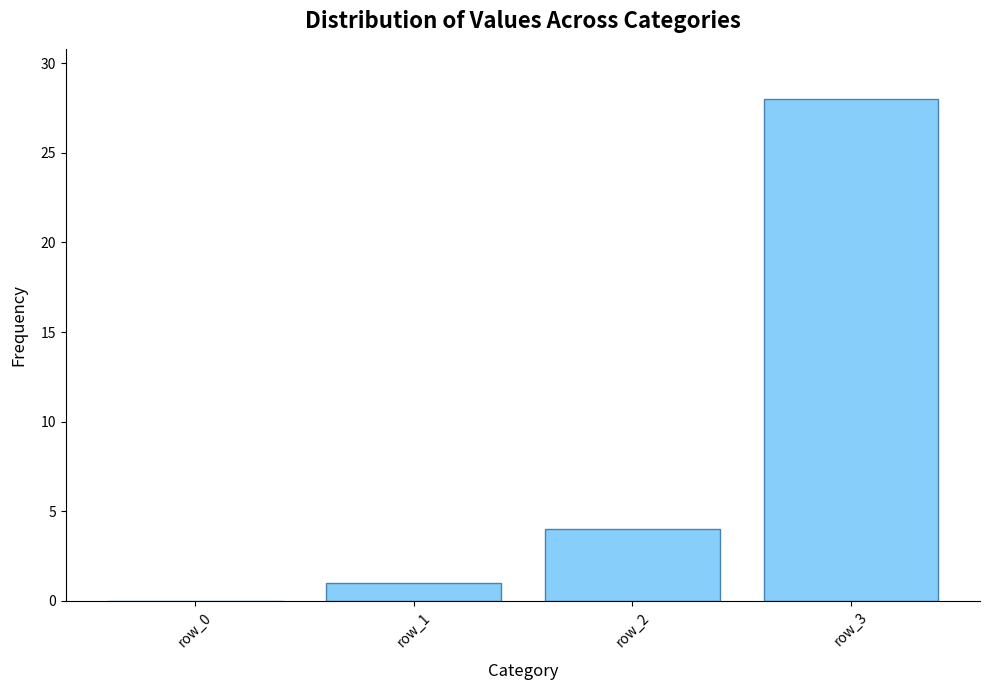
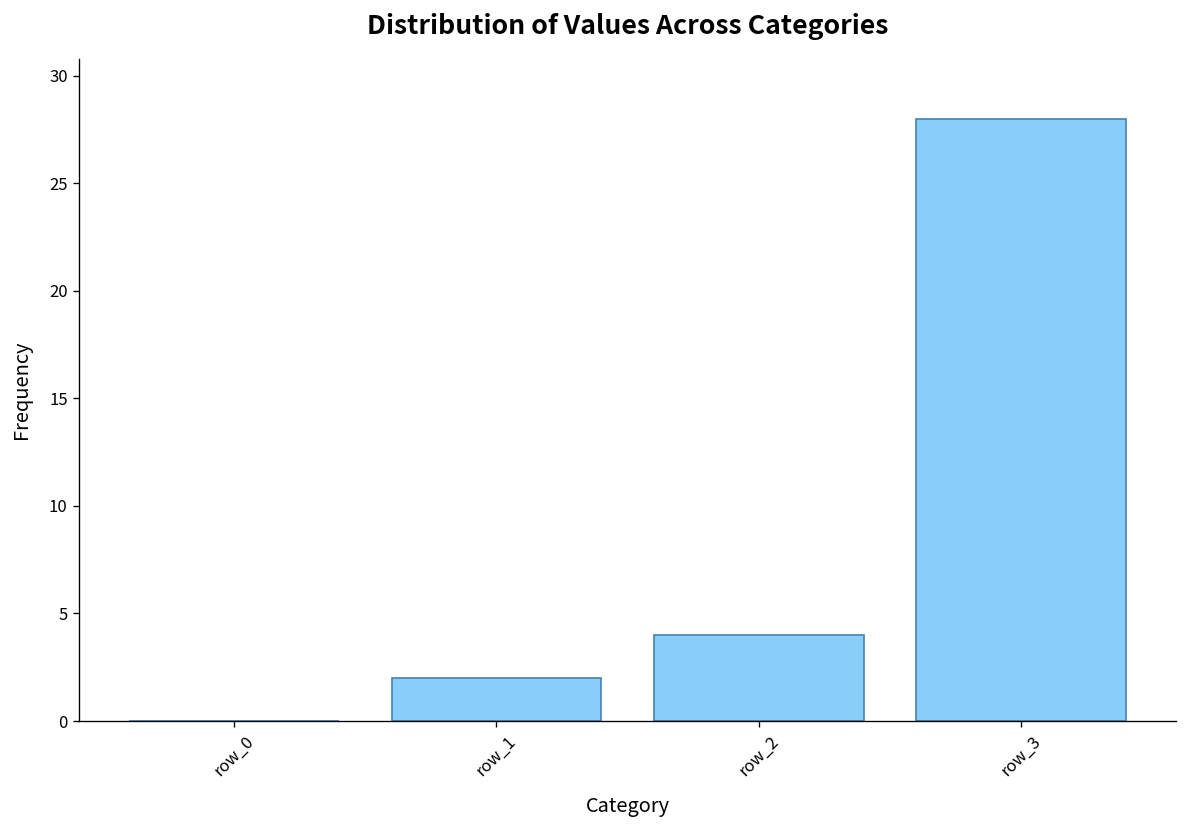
  {
    "row_0": 0,
-   "row_1": 1,
+   "row_1": 2,
    "row_2": 4,
    "row_3": 28
  }
